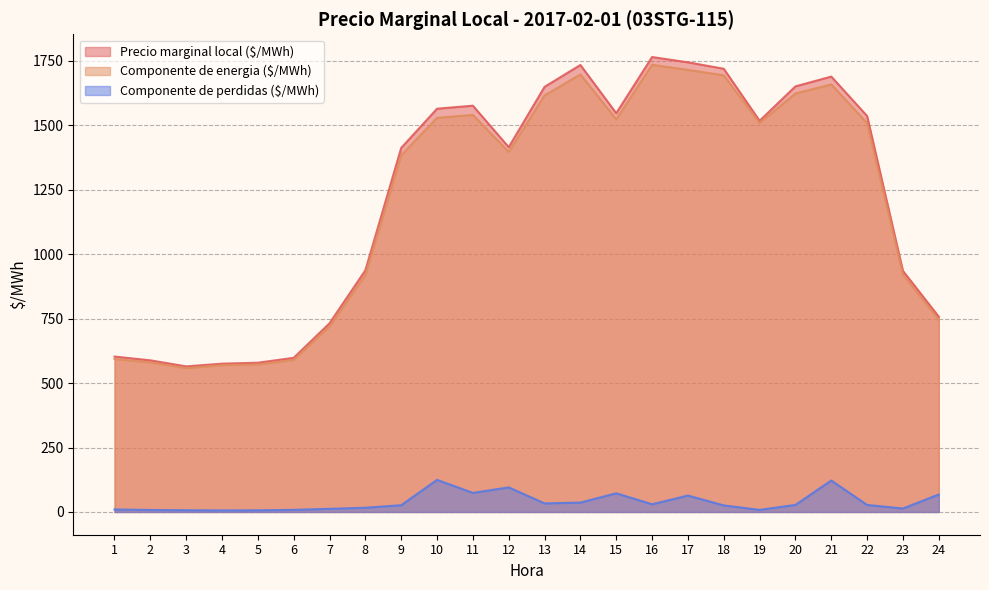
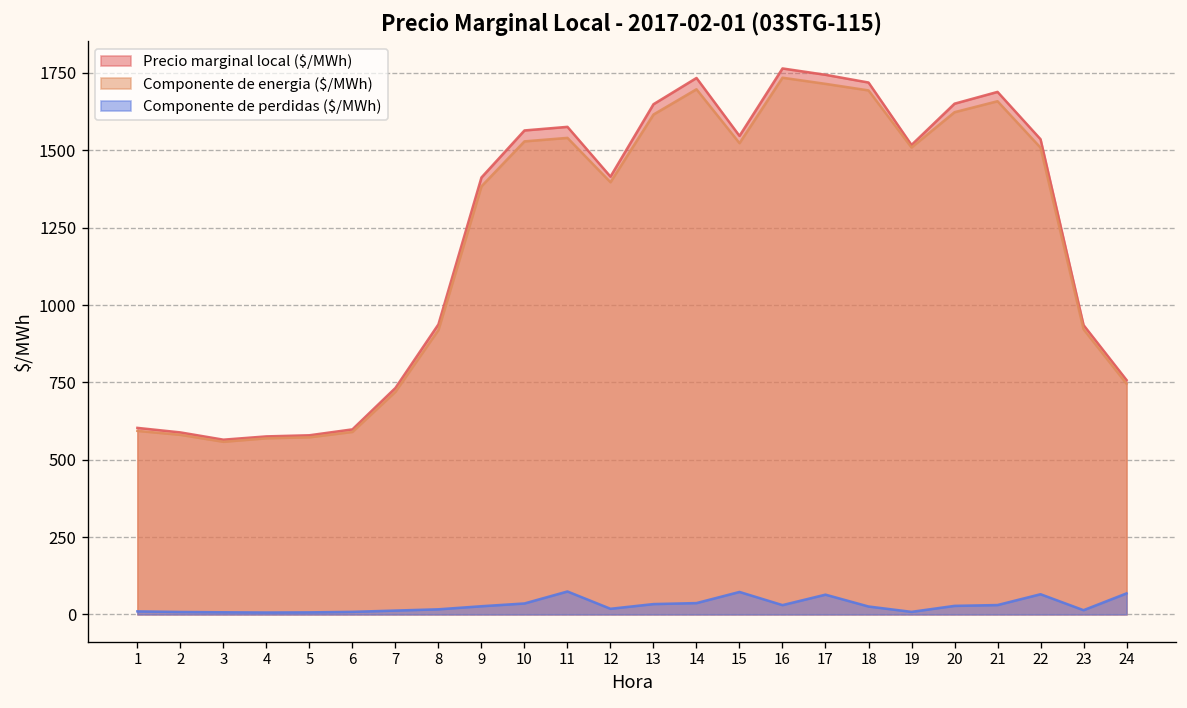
  {
    "Componente de perdidas ($/MWh)": {
      "1": 10,
      "2": 10,
      "3": 10,
      "4": 10,
      "5": 10,
      "6": 10,
      "7": 10,
      "8": 20,
      "9": 30,
-     "10": 120,
+     "10": 40,
      "11": 70,
-     "12": 100,
+     "12": 20,
      "13": 30,
      "14": 40,
      "15": 70,
      "16": 30,
      "17": 60,
      "18": 30,
      "19": 10,
      "20": 30,
-     "21": 120,
-     "22": 30,
+     "21": 30,
+     "22": 70,
      "23": 10,
      "24": 70
    }
  }
